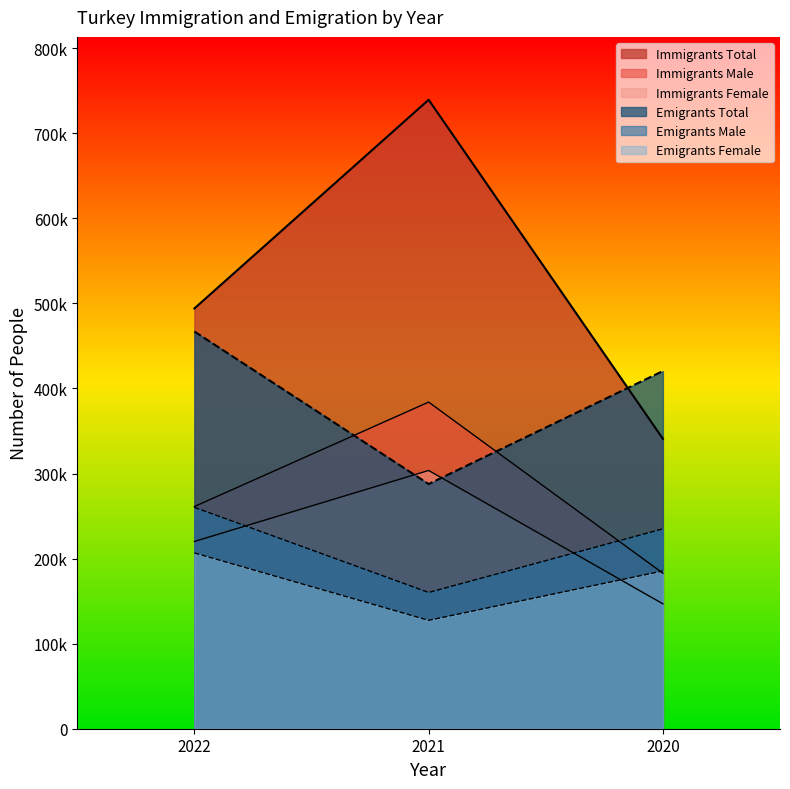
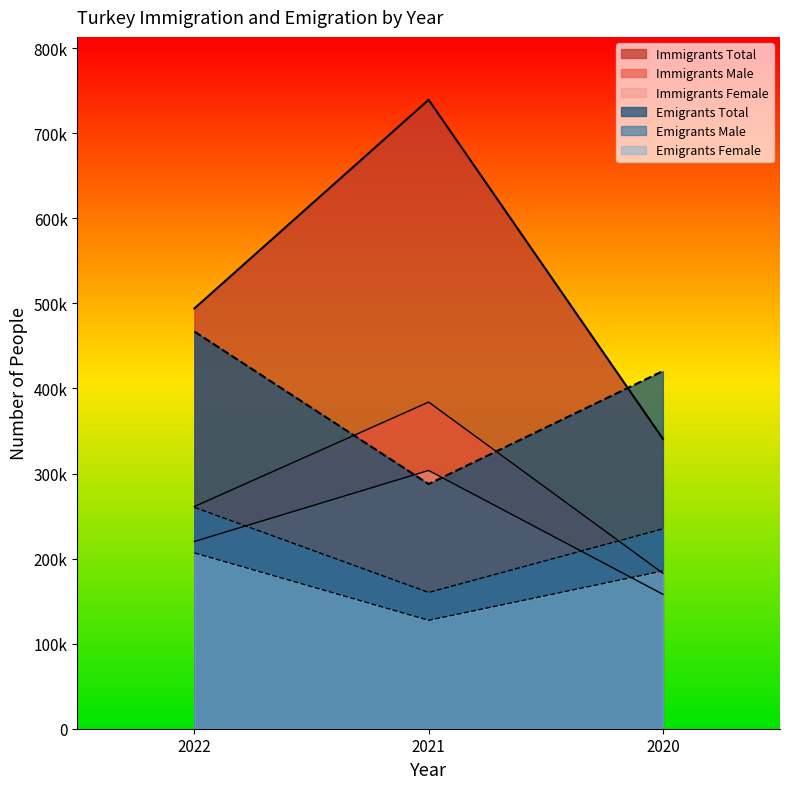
  {
    "Immigrants Female": {
      "2022": 220000,
      "2021": 300000,
-     "2020": 150000
+     "2020": 160000
    },
    "Emigrants Female": {
      "2022": 210000,
      "2021": 130000
    }
  }
